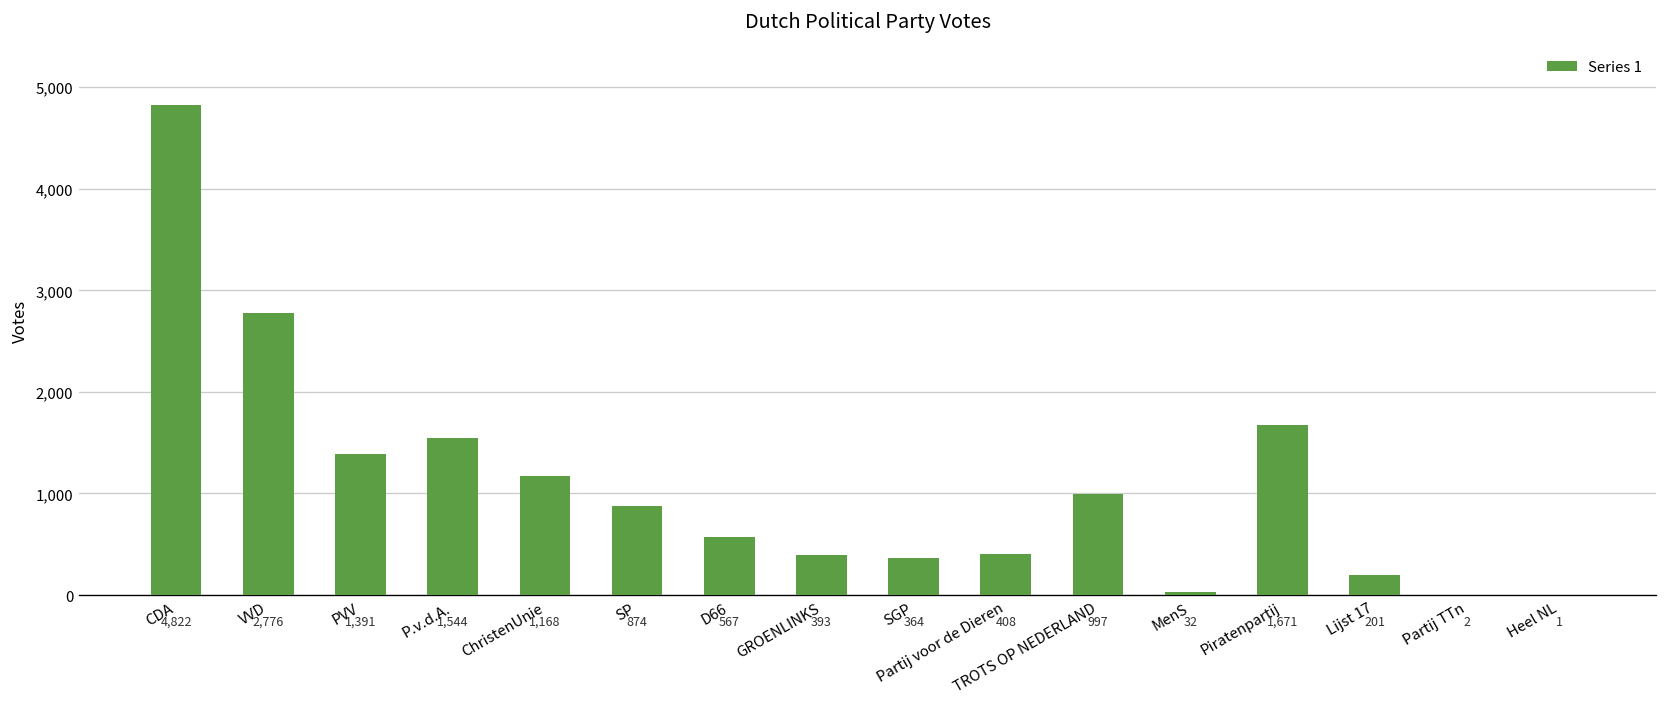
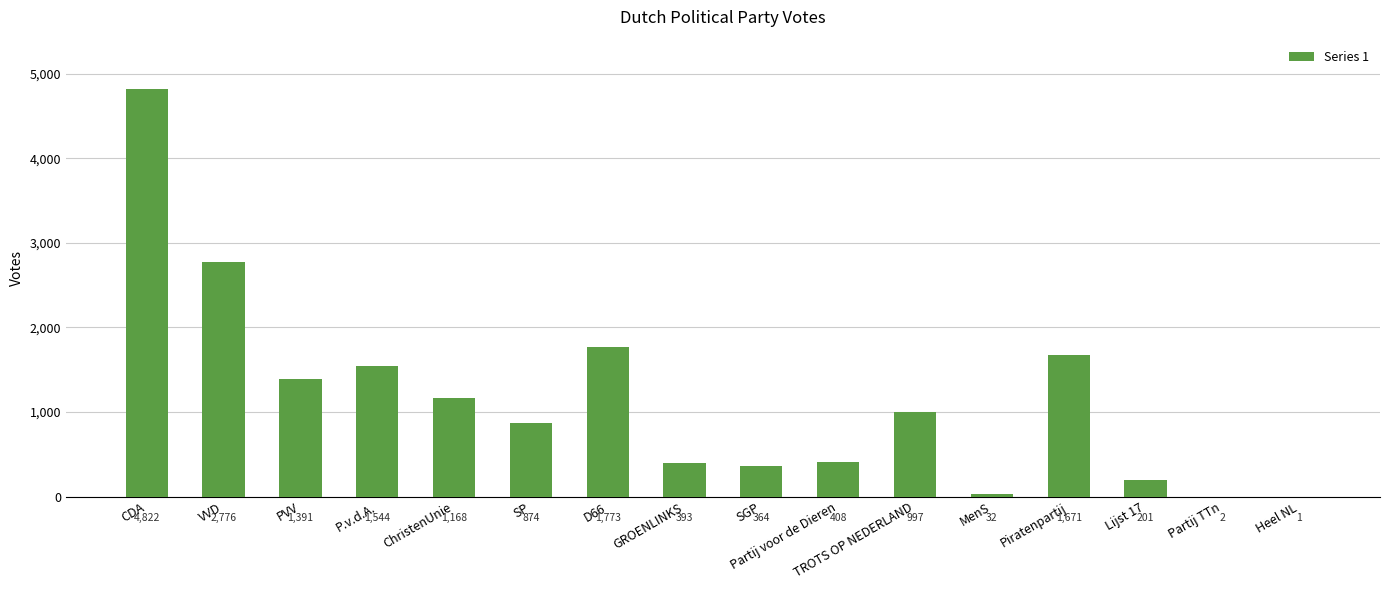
  {
-   "D66": "567",
+   "D66": "1,773",
    "MenS": "32",
    "Partij TTn": "2",
    "Heel NL": "1"
  }
